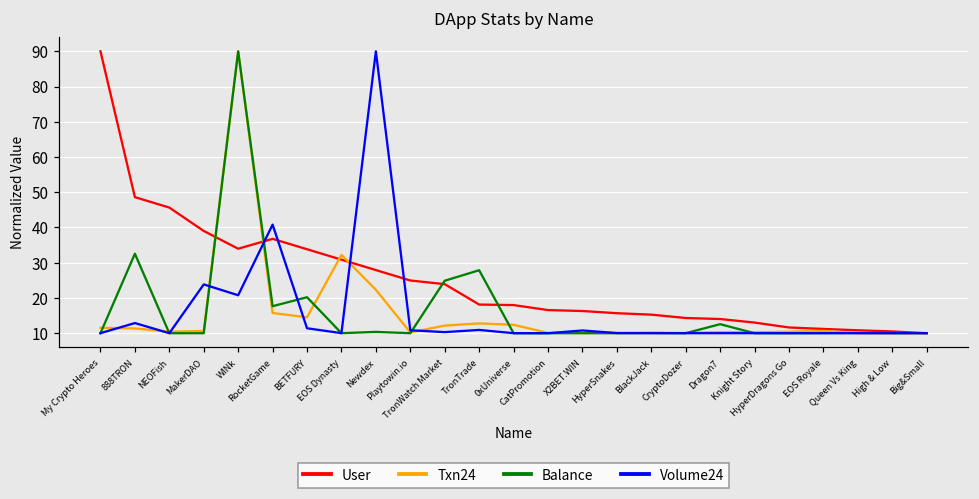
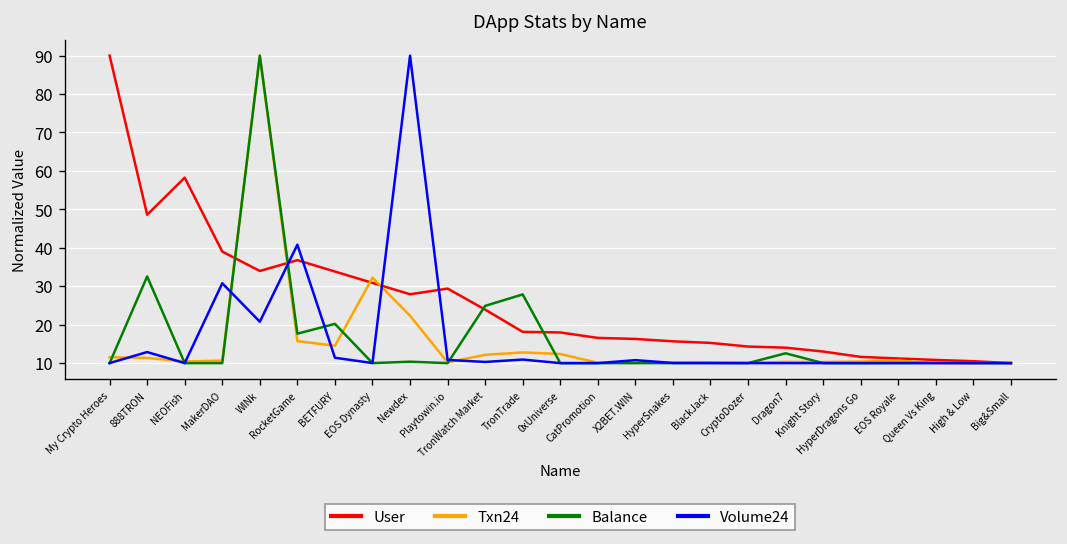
  {
    "User": {
      "My Crypto Heroes": 90,
      "888TRON": 49,
-     "NEOFish": 46,
+     "NEOFish": 58,
      "MakerDAO": 39,
      "WINk": 34,
      "RocketGame": 37,
      "BETFURY": 34,
      "EOS Dynasty": 31,
      "Newdex": 28,
-     "Playtowin.io": 25,
+     "Playtowin.io": 29,
      "TronWatch Market": 24,
      "TronTrade": 18,
      "0xUniverse": 18,
      "CatPromotion": 17,
      "X2BET.WIN": 16,
      "HyperSnakes": 16,
      "BlackJack": 15,
      "CryptoDozer": 14,
      "Dragon7": 14,
      "Knight Story": 13,
      "HyperDragons Go": 12
    },
    "Txn24": {
      "My Crypto Heroes": 12,
      "888TRON": 11,
      "RocketGame": 16,
      "BETFURY": 15,
      "EOS Dynasty": 32,
      "Newdex": 22,
      "TronWatch Market": 12,
      "TronTrade": 13,
      "0xUniverse": 12
    },
    "Balance": {
      "888TRON": 33,
      "RocketGame": 18,
      "BETFURY": 20,
      "Newdex": 10,
      "TronWatch Market": 25,
      "TronTrade": 28,
      "Dragon7": 13
    },
    "Volume24": {
      "888TRON": 13,
-     "MakerDAO": 24,
+     "MakerDAO": 31,
      "WINk": 21,
      "RocketGame": 41,
      "BETFURY": 11,
      "Newdex": 90,
      "TronWatch Market": 10,
      "TronTrade": 11
    }
  }
